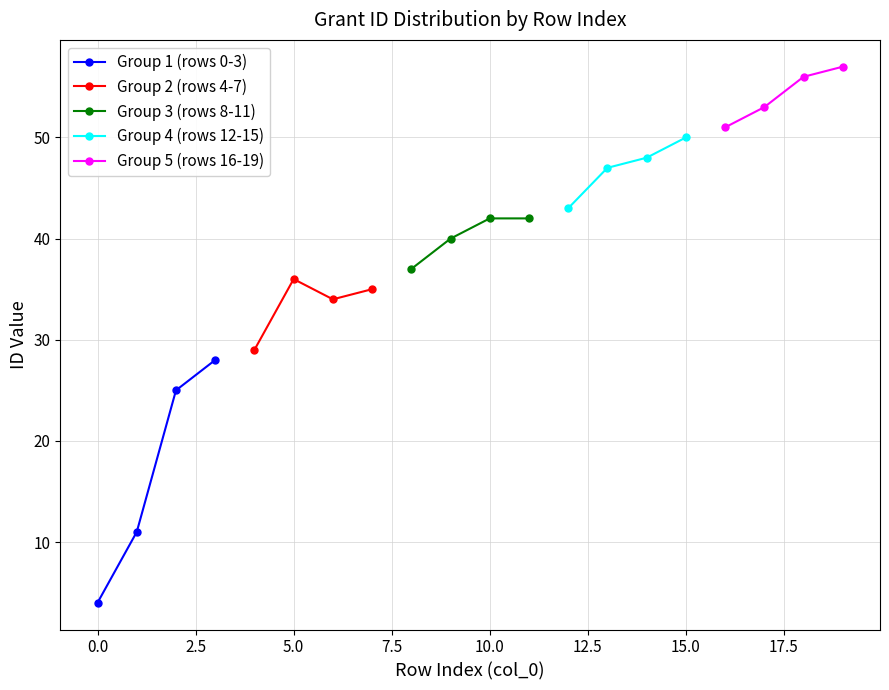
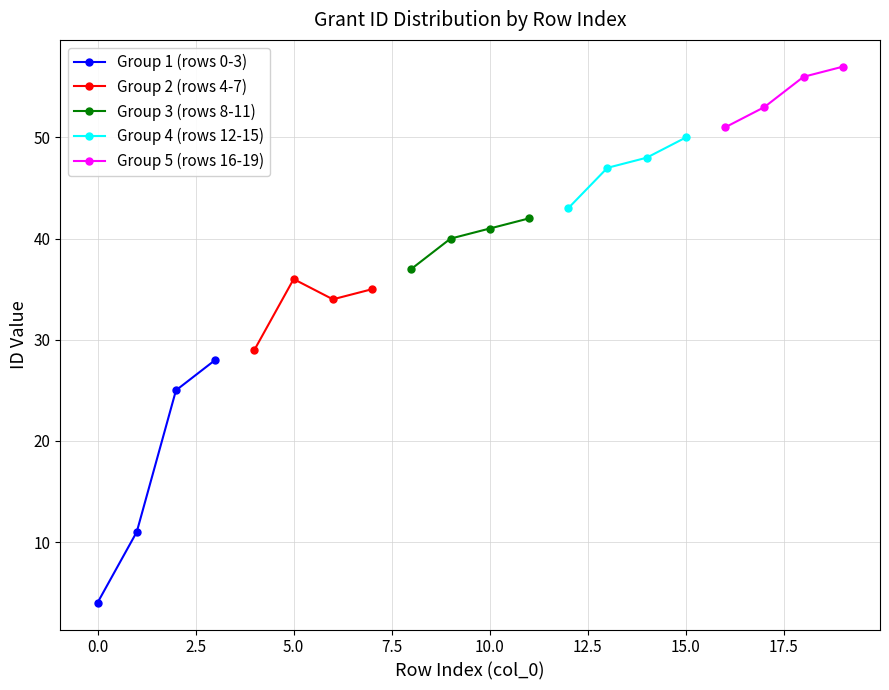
  {
    "Group 1 (rows 0-3)": {
      "0.0": 4
    },
    "Group 2 (rows 4-7)": {
      "5.0": 36
    },
    "Group 3 (rows 8-11)": {
-     "10.0": 42
+     "10.0": 41
    },
    "Group 4 (rows 12-15)": {
      "15.0": 50
    }
  }
